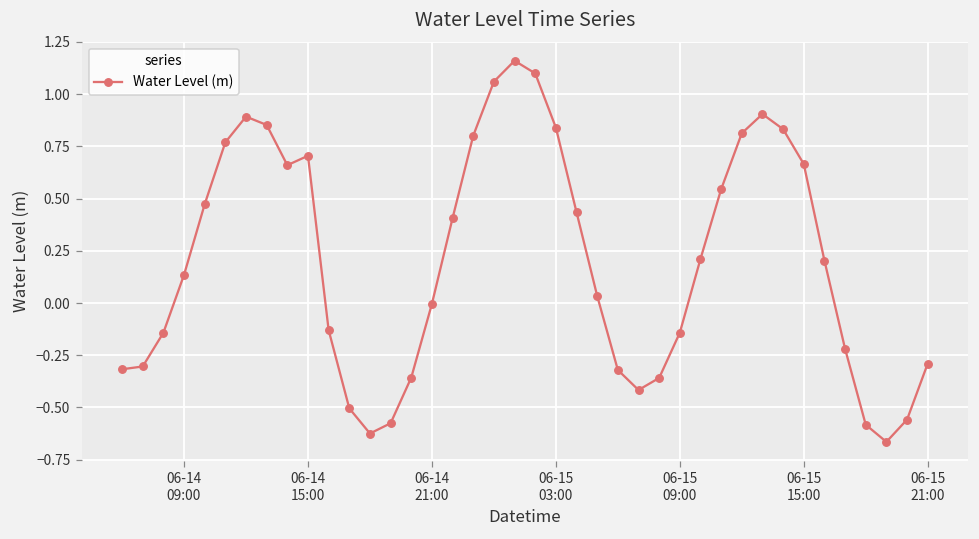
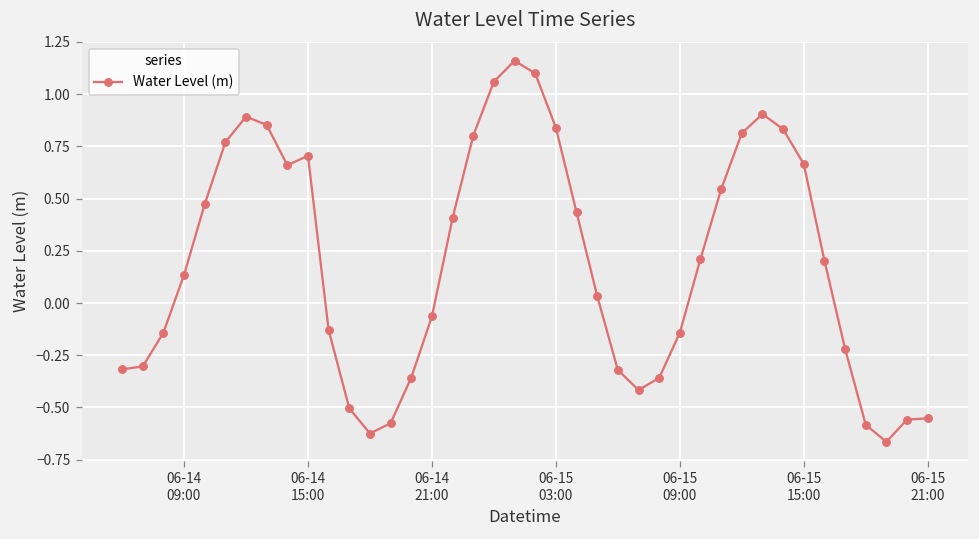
  {
    "06-14 09:00": 0.13,
    "06-14 15:00": 0.70,
-   "06-14 21:00": 0.00,
+   "06-14 21:00": -0.06,
    "06-15 03:00": 0.84,
    "06-15 09:00": -0.14,
    "06-15 15:00": 0.66,
-   "06-15 21:00": -0.29
+   "06-15 21:00": -0.55
  }
